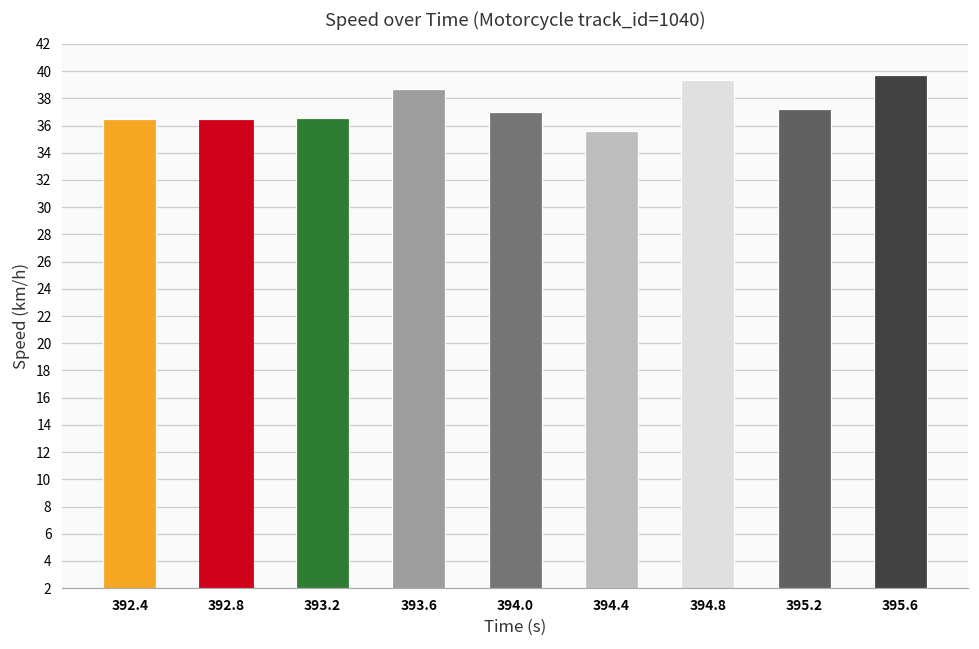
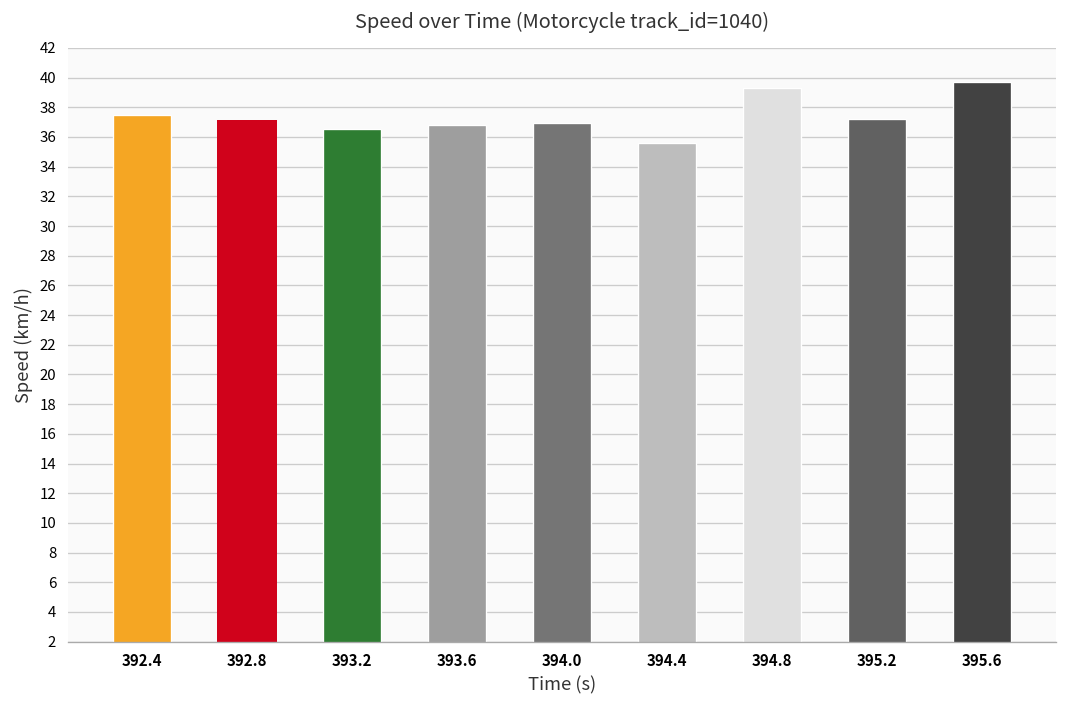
  {
-   "392.4": 36.5,
-   "392.8": 36.4,
+   "392.4": 37.4,
+   "392.8": 37.1,
    "393.2": 36.6,
-   "393.6": 38.7,
+   "393.6": 36.8,
    "394.0": 37.0,
    "394.4": 35.6,
    "394.8": 39.3,
    "395.2": 37.2,
    "395.6": 39.7
  }
